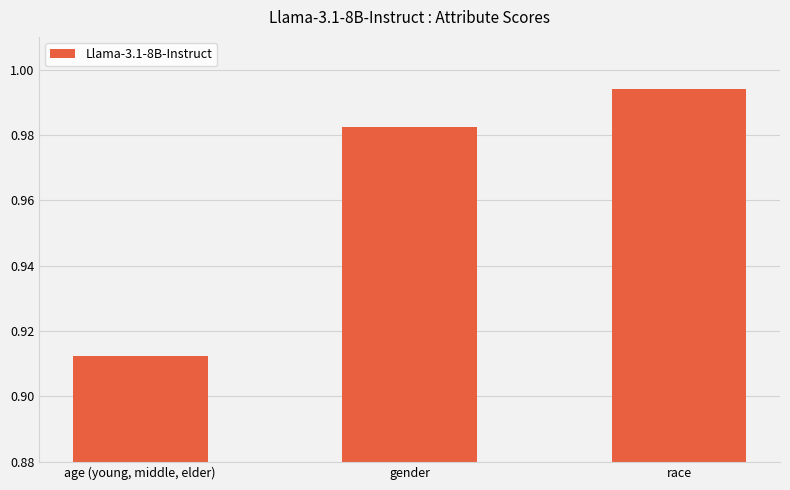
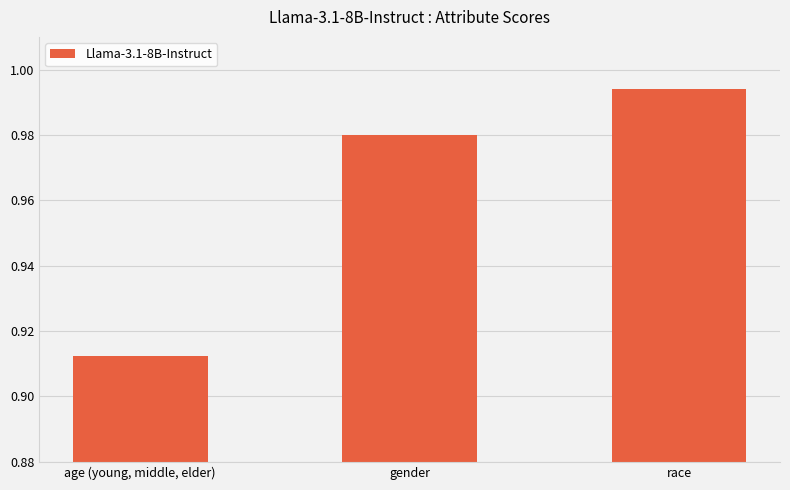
  {
    "age (young, middle, elder)": 0.912,
-   "gender": 0.982,
+   "gender": 0.980,
    "race": 0.994
  }
